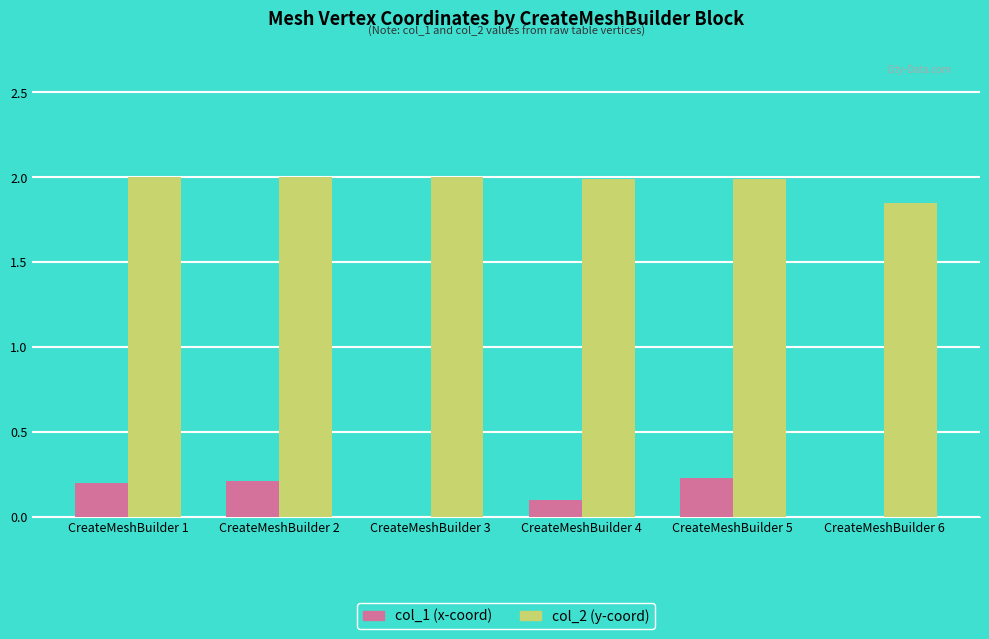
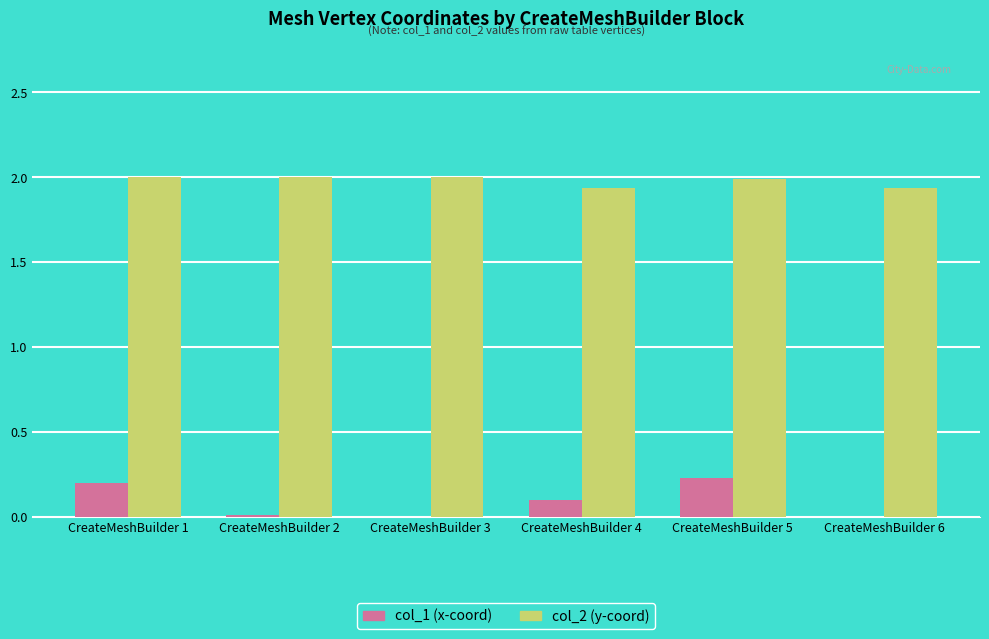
  {
    "col_1 (x-coord)": {
      "CreateMeshBuilder 1": 0.20,
-     "CreateMeshBuilder 2": 0.21,
+     "CreateMeshBuilder 2": 0.01,
      "CreateMeshBuilder 3": 0.00,
      "CreateMeshBuilder 4": 0.10,
      "CreateMeshBuilder 5": 0.23,
      "CreateMeshBuilder 6": 0.00
    },
    "col_2 (y-coord)": {
      "CreateMeshBuilder 1": 2.00,
      "CreateMeshBuilder 2": 2.00,
      "CreateMeshBuilder 3": 2.00,
-     "CreateMeshBuilder 4": 1.99,
+     "CreateMeshBuilder 4": 1.94,
      "CreateMeshBuilder 5": 1.99,
-     "CreateMeshBuilder 6": 1.85
+     "CreateMeshBuilder 6": 1.94
    }
  }
